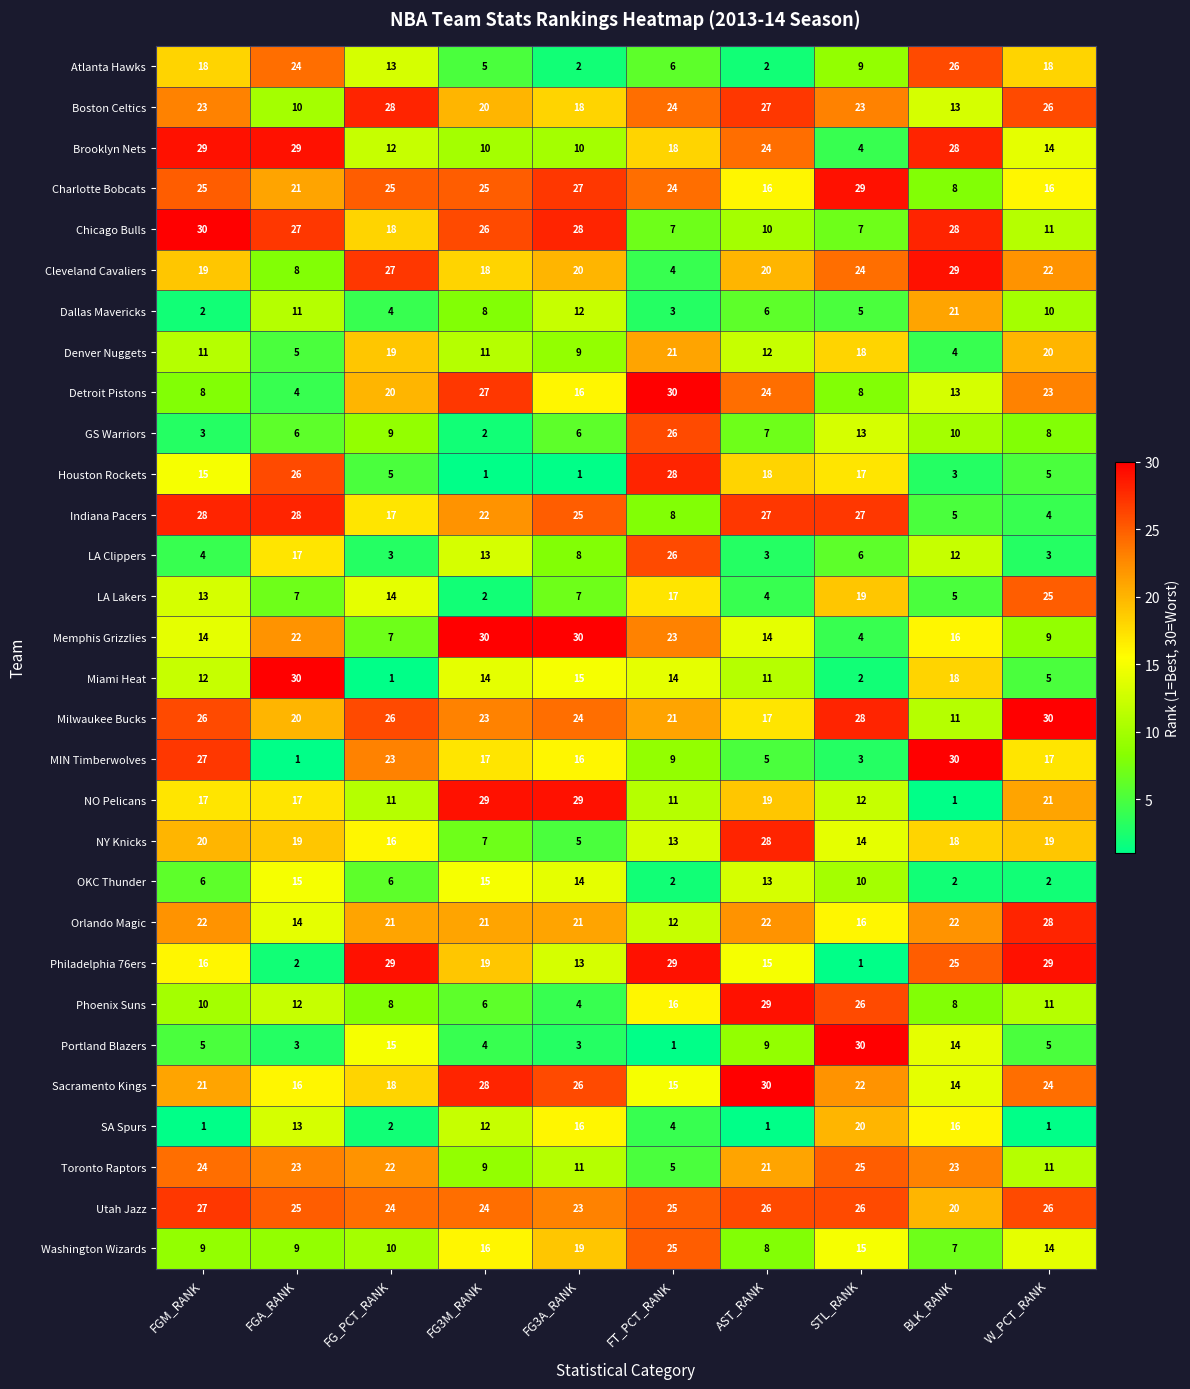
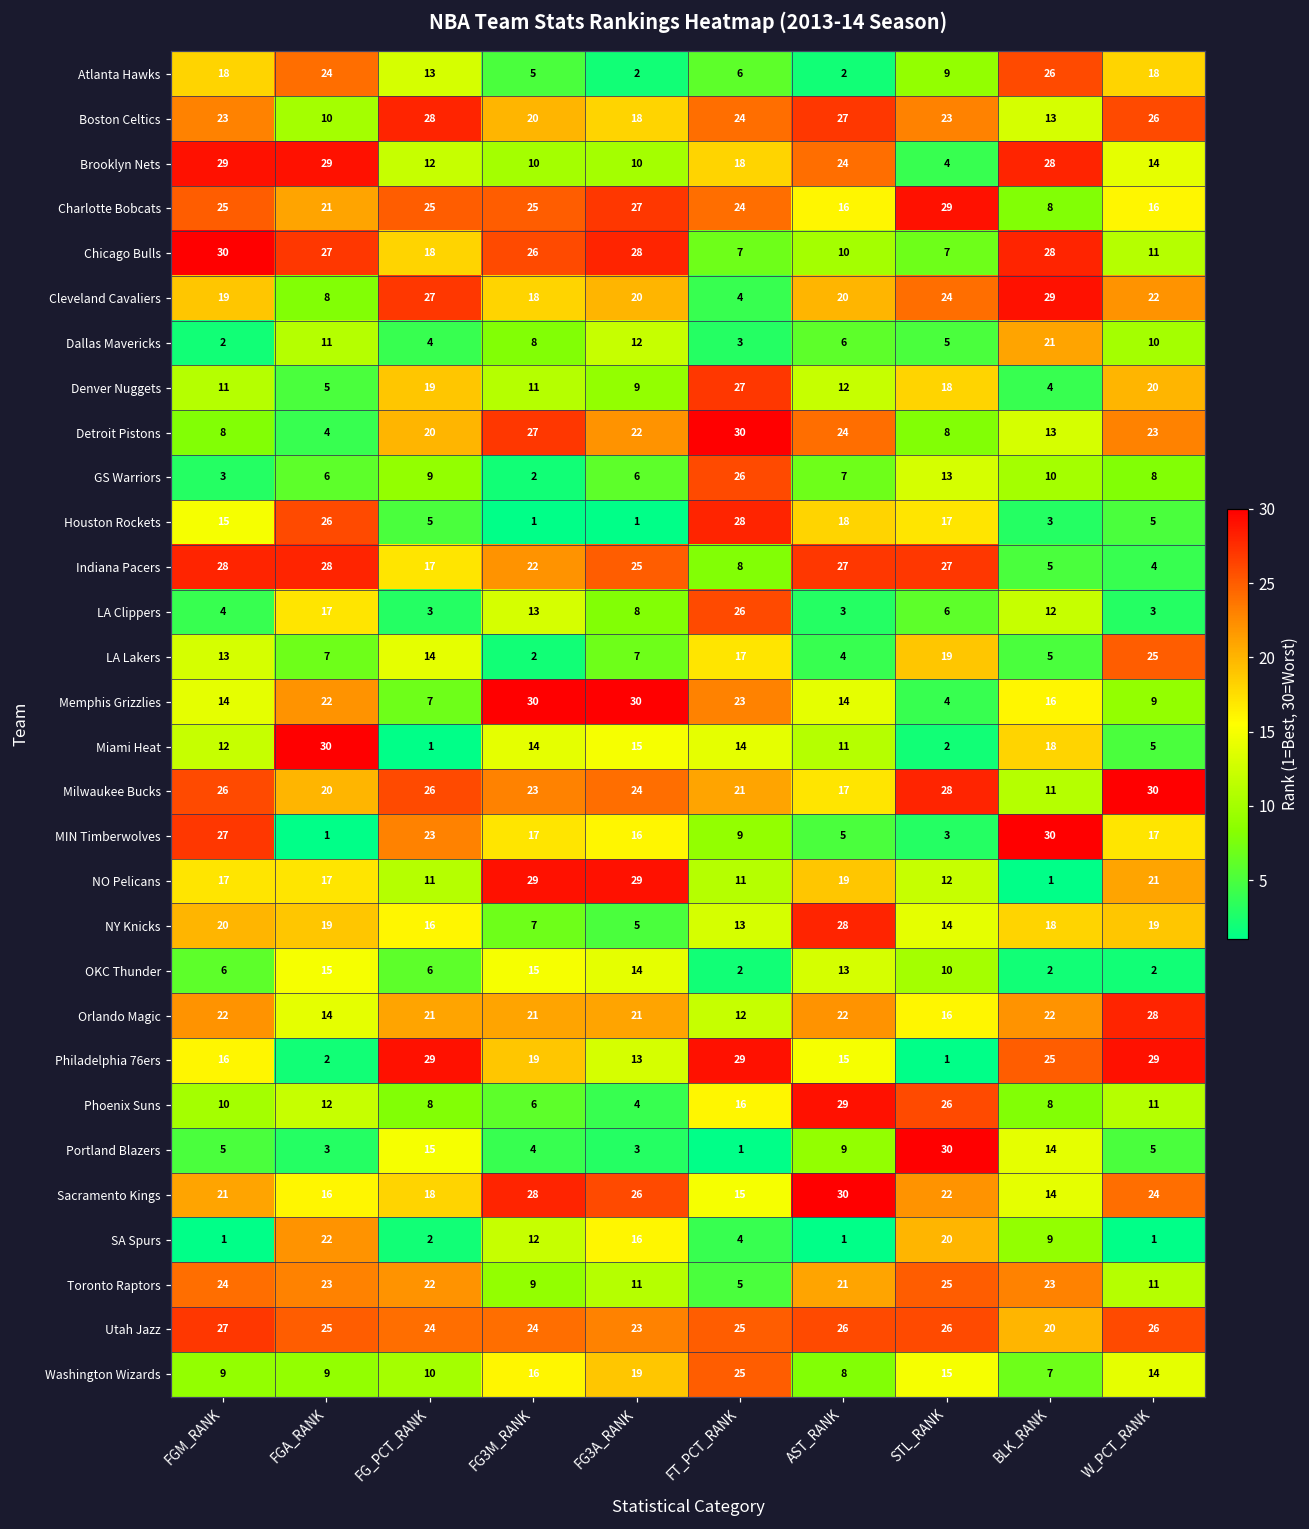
  {
    "Denver Nuggets": {
      "FGM_RANK": 11,
      "FGA_RANK": 5,
      "FG_PCT_RANK": 19,
      "FG3M_RANK": 11,
      "FG3A_RANK": 9,
-     "FT_PCT_RANK": 21,
+     "FT_PCT_RANK": 27,
      "AST_RANK": 12,
      "STL_RANK": 18,
      "BLK_RANK": 4,
      "W_PCT_RANK": 20
    },
    "Detroit Pistons": {
      "FGM_RANK": 8,
      "FGA_RANK": 4,
      "FG_PCT_RANK": 20,
      "FG3M_RANK": 27,
-     "FG3A_RANK": 16,
+     "FG3A_RANK": 22,
      "FT_PCT_RANK": 30,
      "AST_RANK": 24,
      "STL_RANK": 8,
      "BLK_RANK": 13,
      "W_PCT_RANK": 23
    },
    "SA Spurs": {
      "FGM_RANK": 1,
-     "FGA_RANK": 13,
+     "FGA_RANK": 22,
      "FG_PCT_RANK": 2,
      "FG3M_RANK": 12,
      "FG3A_RANK": 16,
      "FT_PCT_RANK": 4,
      "AST_RANK": 1,
      "STL_RANK": 20,
-     "BLK_RANK": 16,
+     "BLK_RANK": 9,
      "W_PCT_RANK": 1
    }
  }
